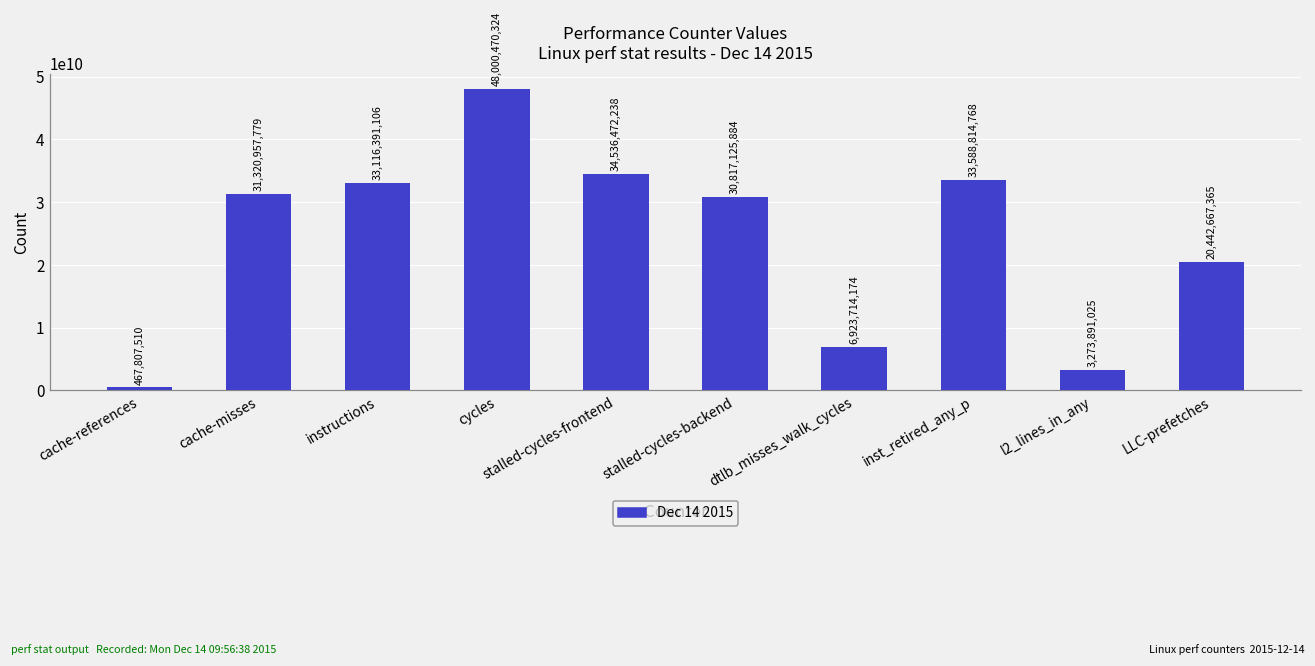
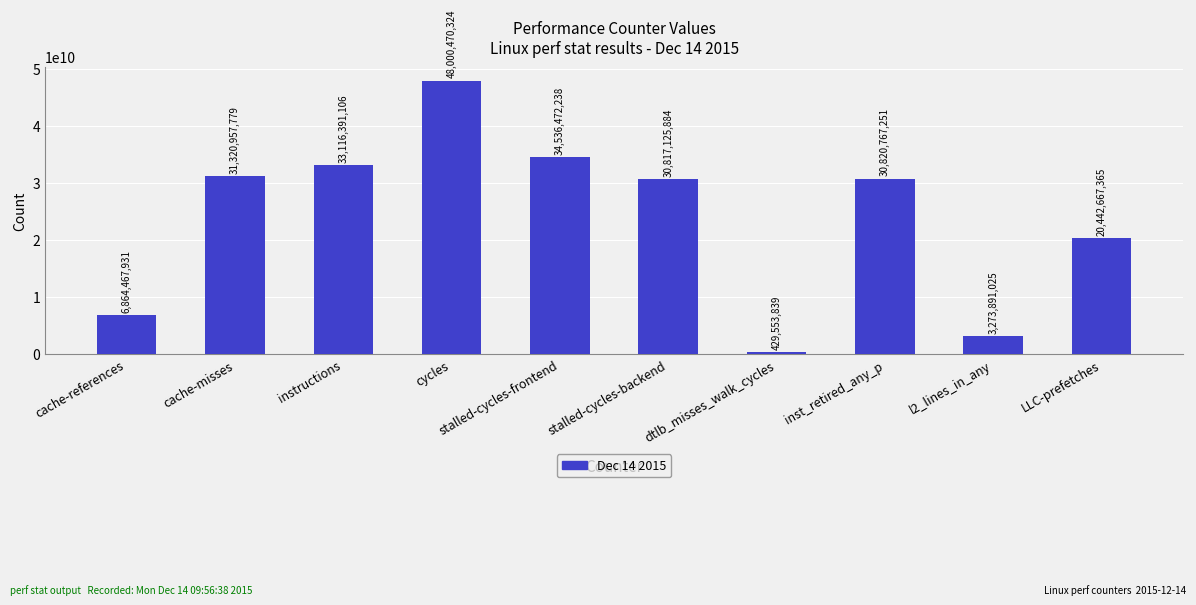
  {
-   "cache-references": "467,807,510",
+   "cache-references": "6,864,467,931",
    "cache-misses": "31,320,957,779",
    "instructions": "33,116,391,106",
    "cycles": "48,000,470,324",
    "stalled-cycles-frontend": "34,536,472,238",
    "stalled-cycles-backend": "30,817,125,884",
-   "dtlb_misses_walk_cycles": "6,923,714,174",
-   "inst_retired_any_p": "33,588,814,768",
+   "dtlb_misses_walk_cycles": "429,553,839",
+   "inst_retired_any_p": "30,820,767,251",
    "l2_lines_in_any": "3,273,891,025",
    "LLC-prefetches": "20,442,667,365"
  }
